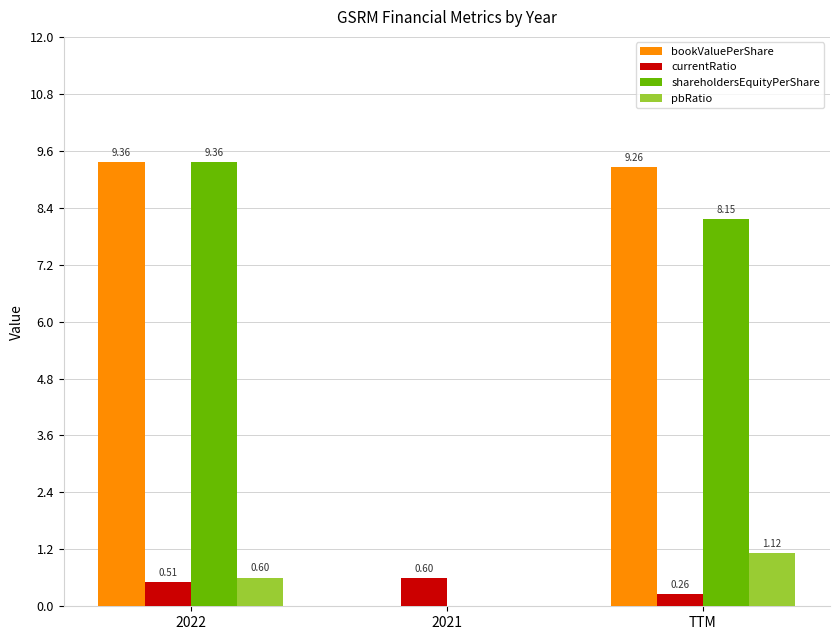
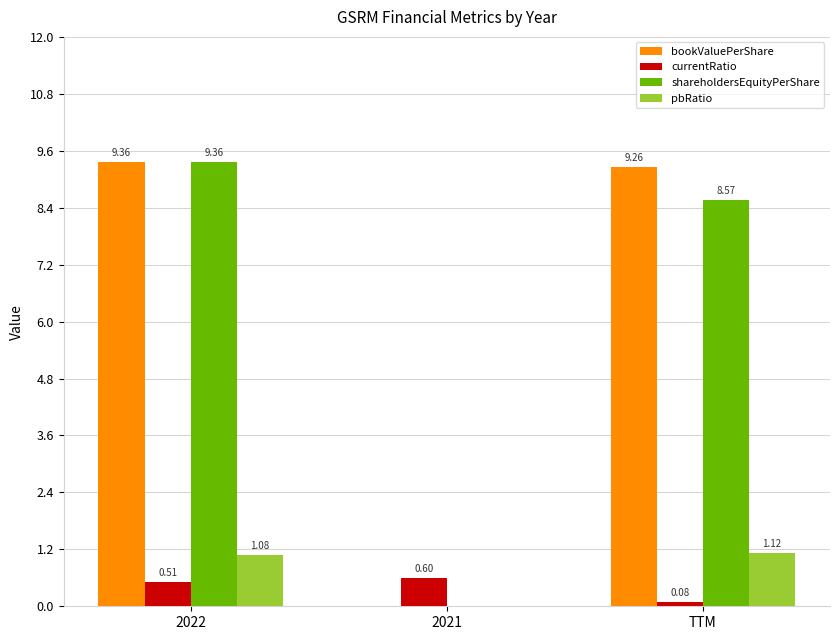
  {
    "bookValuePerShare": {
      "2022": 9.36,
      "TTM": 9.26
    },
    "currentRatio": {
      "2022": 0.51,
      "2021": 0.60,
-     "TTM": 0.26
+     "TTM": 0.08
    },
    "shareholdersEquityPerShare": {
      "2022": 9.36,
-     "TTM": 8.15
+     "TTM": 8.57
    },
    "pbRatio": {
-     "2022": 0.60,
+     "2022": 1.08,
      "TTM": 1.12
    }
  }
